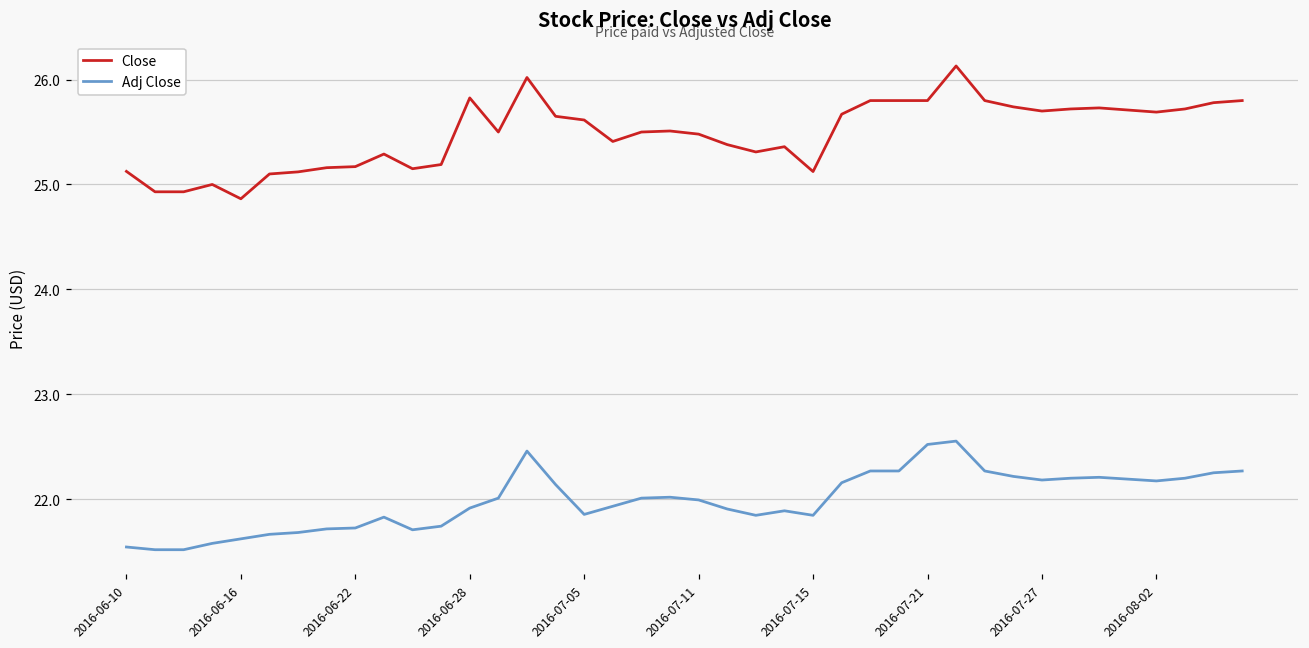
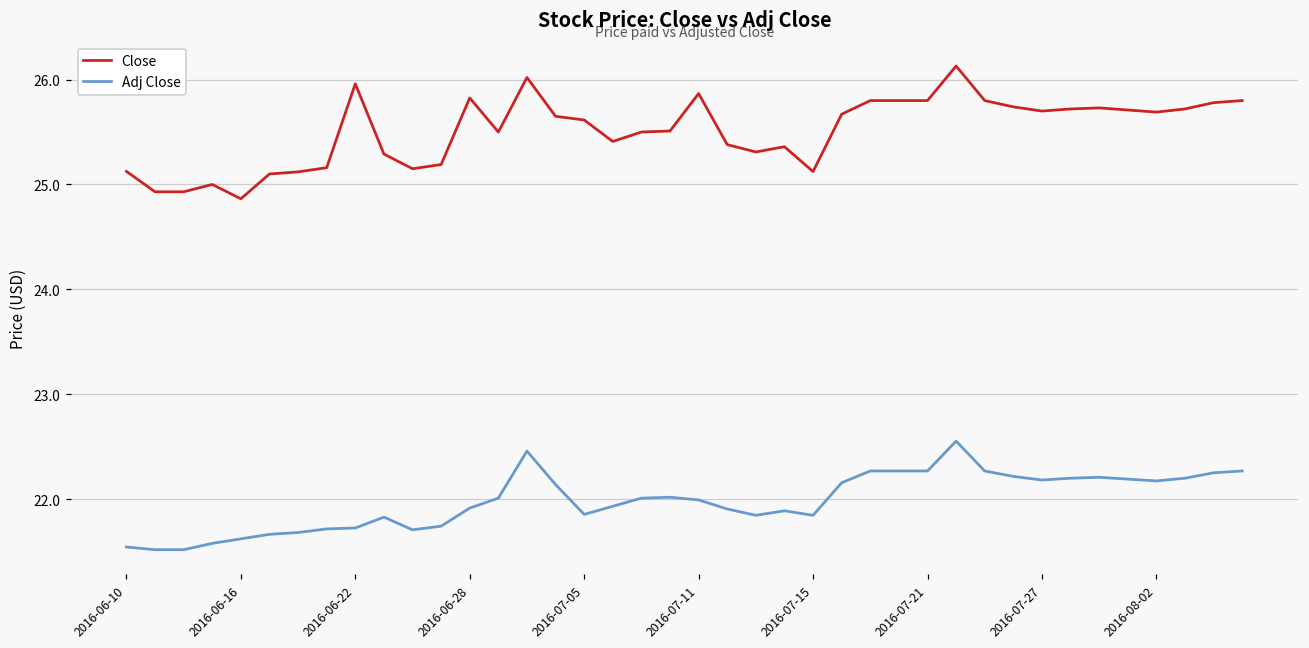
  {
    "Close": {
      "2016-06-10": 25.1,
      "2016-06-16": 24.9,
-     "2016-06-22": 25.2,
+     "2016-06-22": 26.0,
      "2016-06-28": 25.8,
      "2016-07-05": 25.6,
-     "2016-07-11": 25.5,
+     "2016-07-11": 25.9,
      "2016-07-15": 25.1,
      "2016-07-21": 25.8,
      "2016-07-27": 25.7,
      "2016-08-02": 25.7
    },
    "Adj Close": {
      "2016-06-10": 21.5,
      "2016-06-16": 21.6,
      "2016-06-22": 21.7,
      "2016-06-28": 21.9,
      "2016-07-05": 21.9,
      "2016-07-11": 22.0,
      "2016-07-15": 21.8,
-     "2016-07-21": 22.5,
+     "2016-07-21": 22.3,
      "2016-07-27": 22.2,
      "2016-08-02": 22.2
    }
  }
